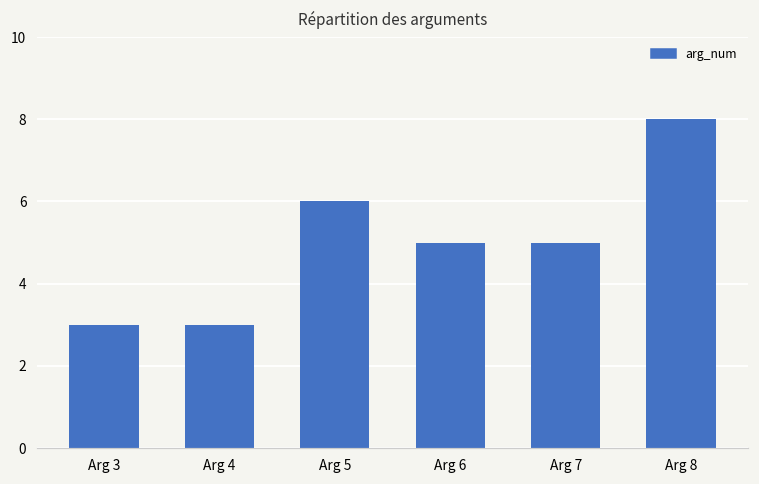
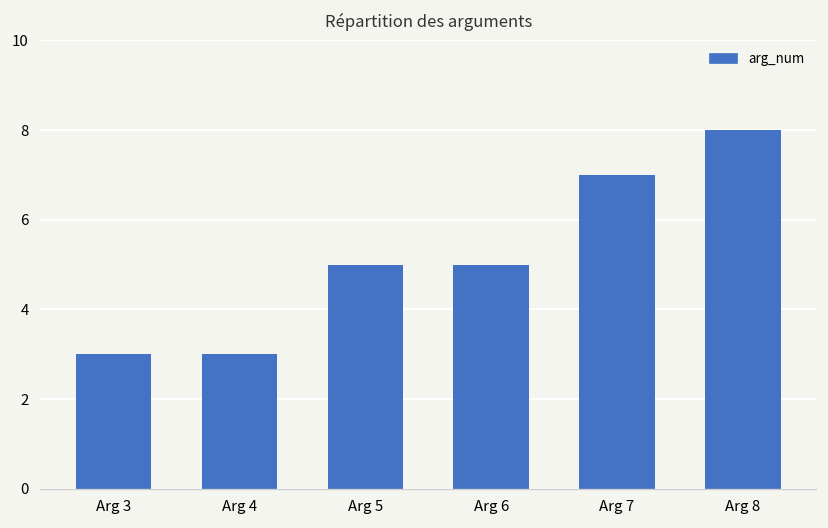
  {
    "Arg 3": 3,
    "Arg 4": 3,
-   "Arg 5": 6,
+   "Arg 5": 5,
    "Arg 6": 5,
-   "Arg 7": 5,
+   "Arg 7": 7,
    "Arg 8": 8
  }
